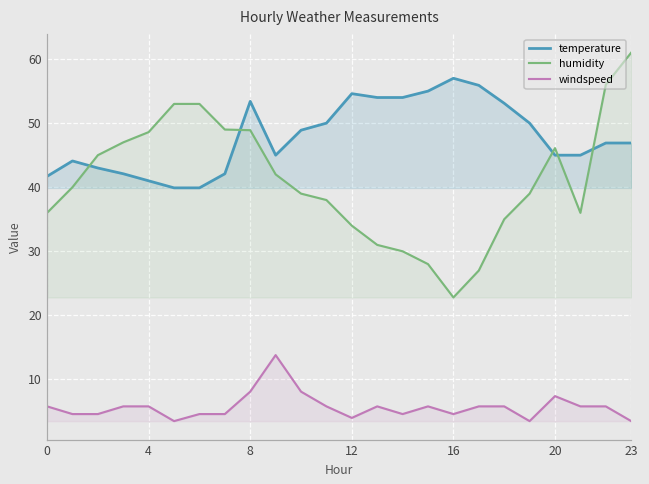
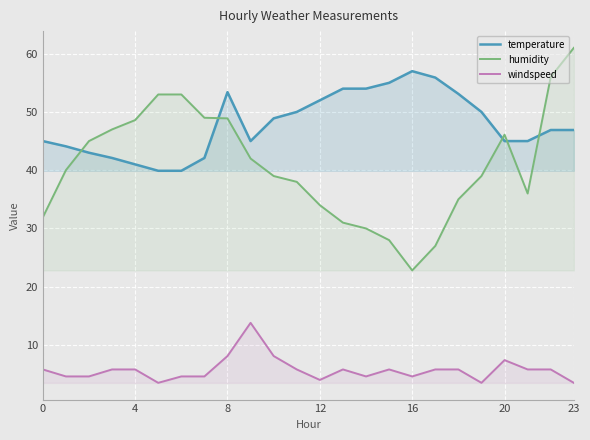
  {
    "temperature": {
-     "0": 42,
+     "0": 45,
      "4": 41,
      "8": 53,
-     "12": 55,
+     "12": 52,
      "16": 57,
      "20": 45,
      "23": 47
    },
    "humidity": {
-     "0": 36,
+     "0": 32,
      "4": 49,
      "8": 49,
      "12": 34,
      "16": 23,
      "20": 46,
      "23": 61
    },
    "windspeed": {
      "0": 6,
      "4": 6,
      "8": 8,
      "12": 4,
      "16": 5,
      "20": 7,
      "23": 4
    }
  }
